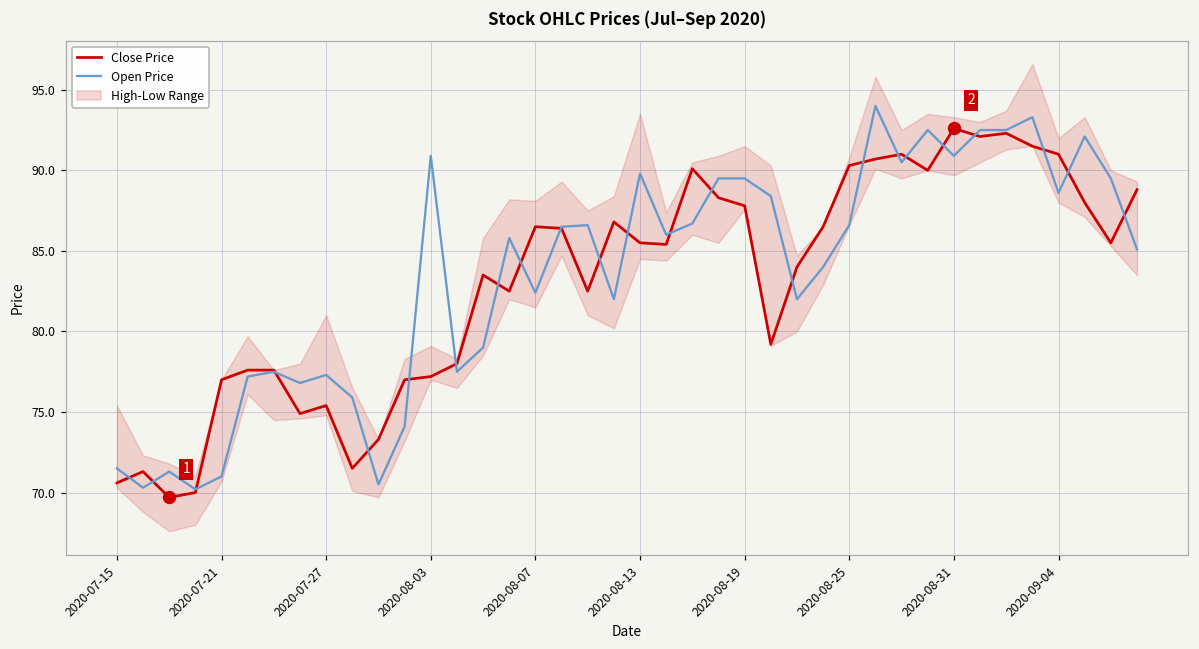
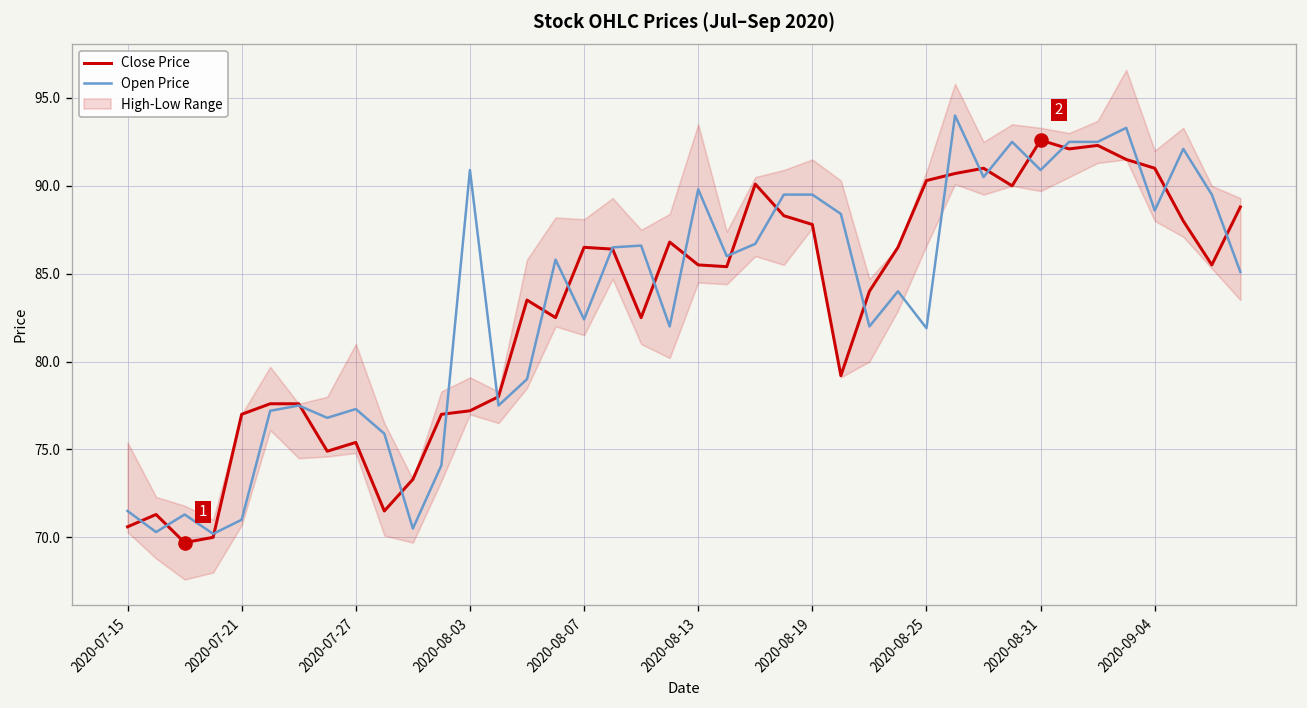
  {
    "Open Price": {
      "2020-07-15": 71.5,
      "2020-07-21": 71.0,
      "2020-07-27": 77.3,
      "2020-08-03": 90.9,
      "2020-08-07": 82.4,
      "2020-08-13": 89.8,
      "2020-08-19": 89.5,
-     "2020-08-25": 86.6,
+     "2020-08-25": 81.9,
      "2020-08-31": 90.9,
      "2020-09-04": 88.6
    }
  }
